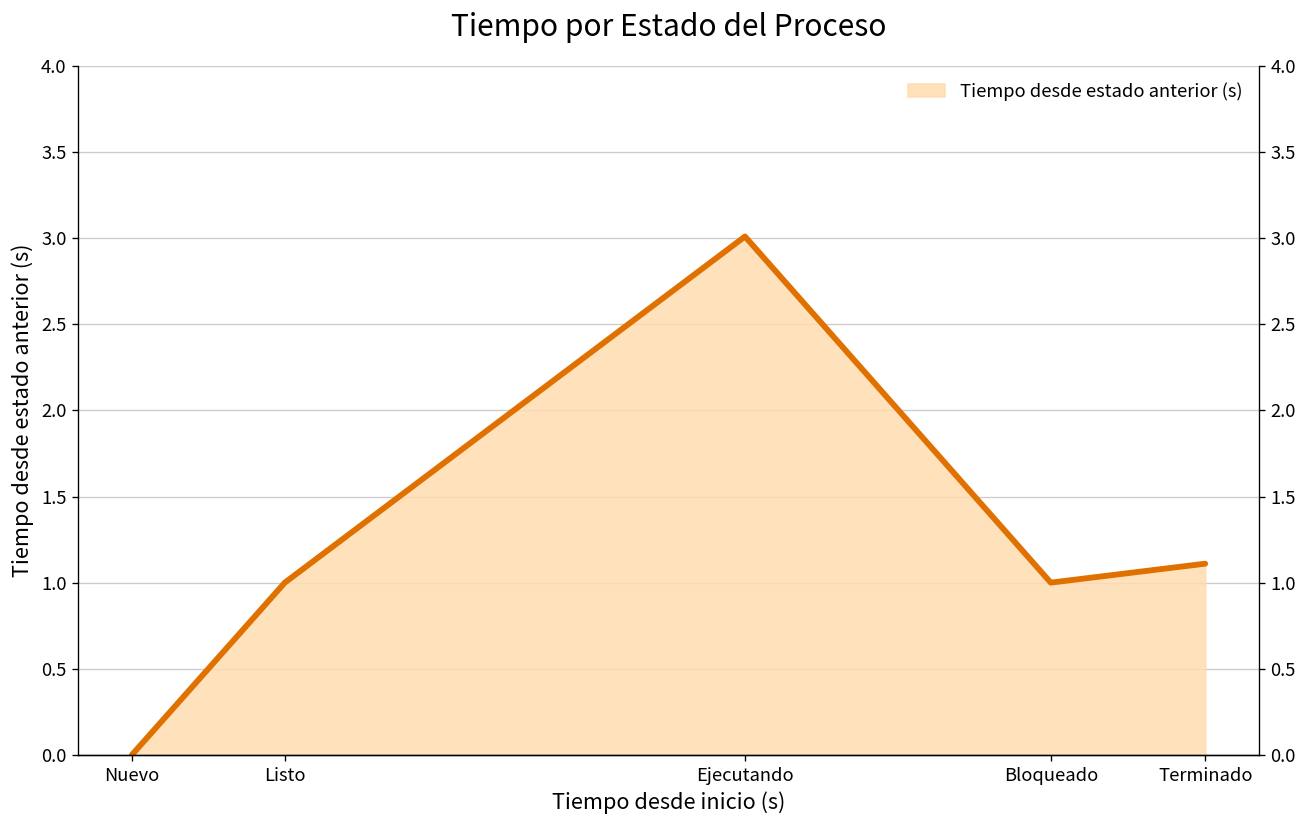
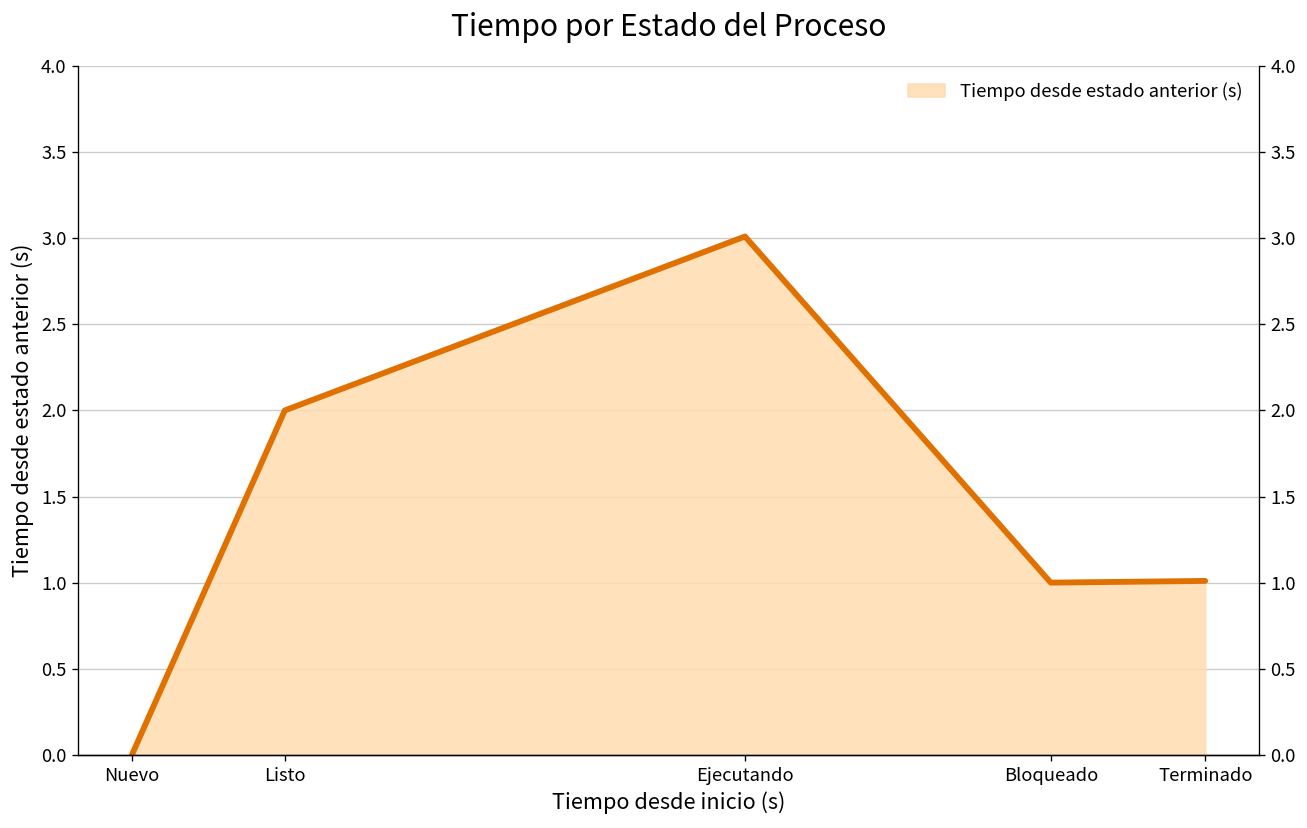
  {
    "Nuevo": 0.00,
-   "Listo": 1,
+   "Listo": 2,
    "Ejecutando": 3.01,
    "Bloqueado": 1.00,
-   "Terminado": 1.11
+   "Terminado": 1.01
  }
